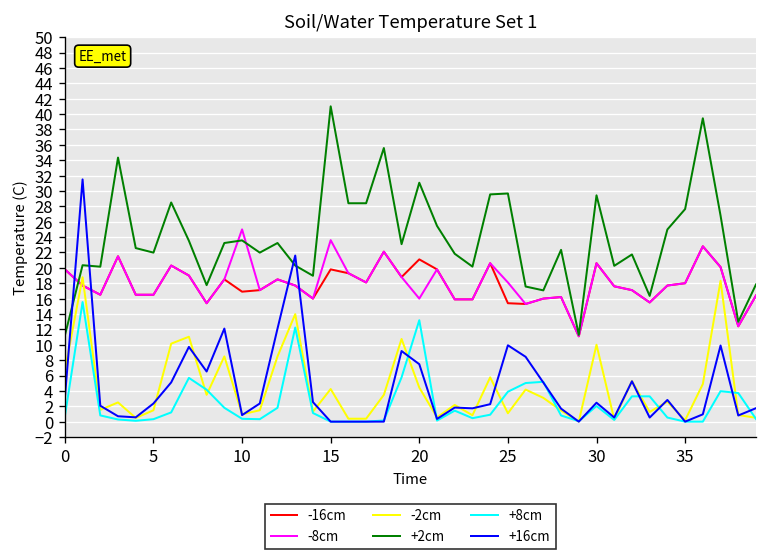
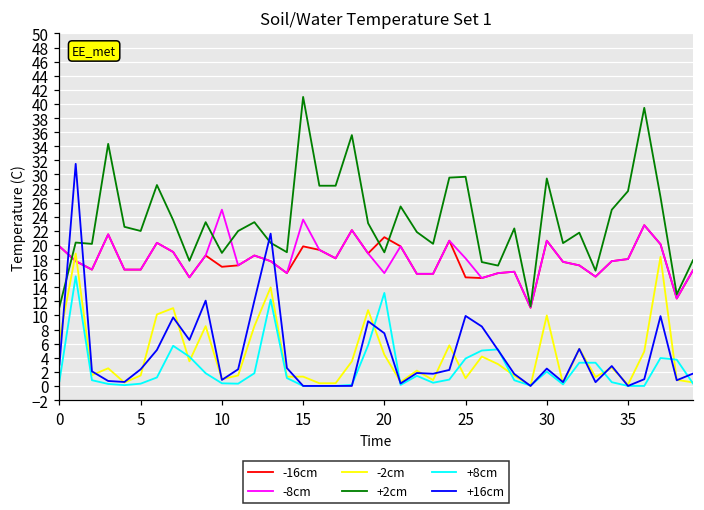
  {
    "-16cm": {
      "10": 17,
      "15": 20,
      "20": 21,
      "25": 15
    },
    "-8cm": {
      "10": 25,
      "15": 24,
      "20": 16,
      "25": 18
    },
    "-2cm": {
      "0": 7,
      "5": 1,
-     "15": 4,
+     "15": 1,
      "20": 4,
      "25": 1,
      "30": 10
    },
    "+2cm": {
      "0": 11,
      "5": 22,
-     "10": 24,
+     "10": 19,
      "15": 41,
-     "20": 31,
+     "20": 19,
      "25": 30,
      "30": 29,
      "35": 28
    },
    "+8cm": {
      "0": 1,
      "5": 0,
      "10": 0,
      "20": 13,
      "25": 4,
      "30": 2
    },
    "+16cm": {
      "0": 3,
      "5": 2,
      "20": 7,
      "25": 10,
      "30": 2
    }
  }
